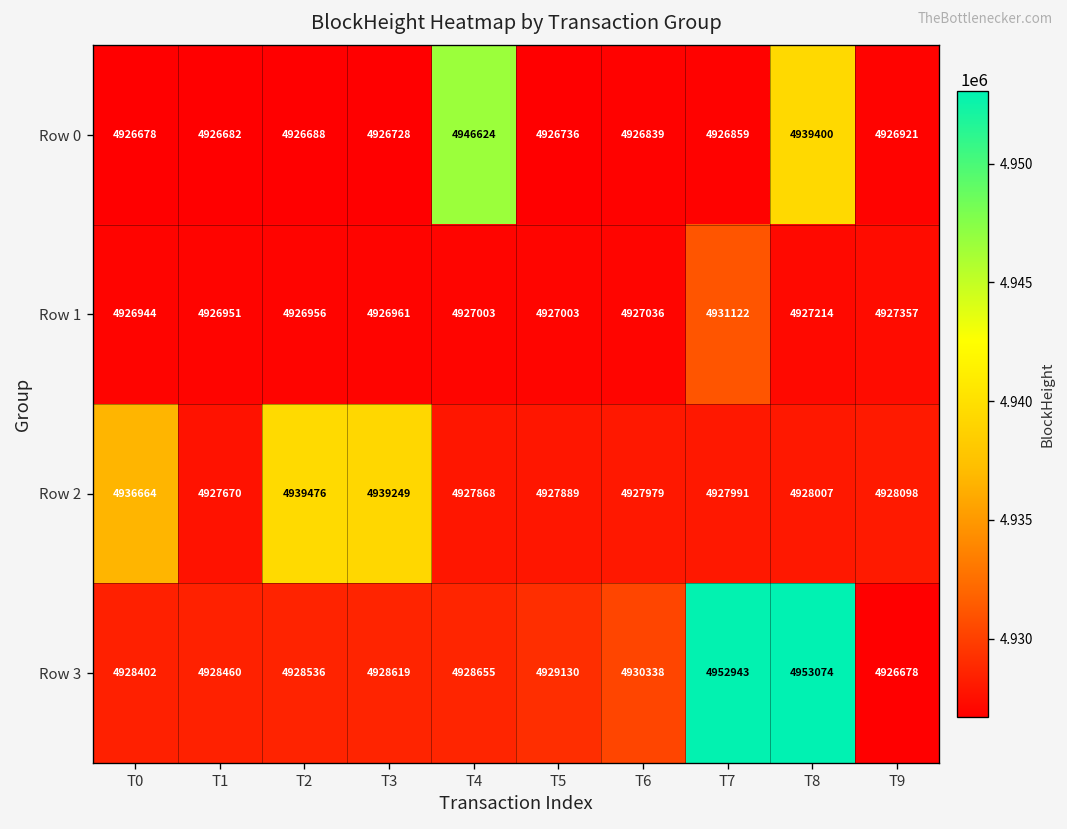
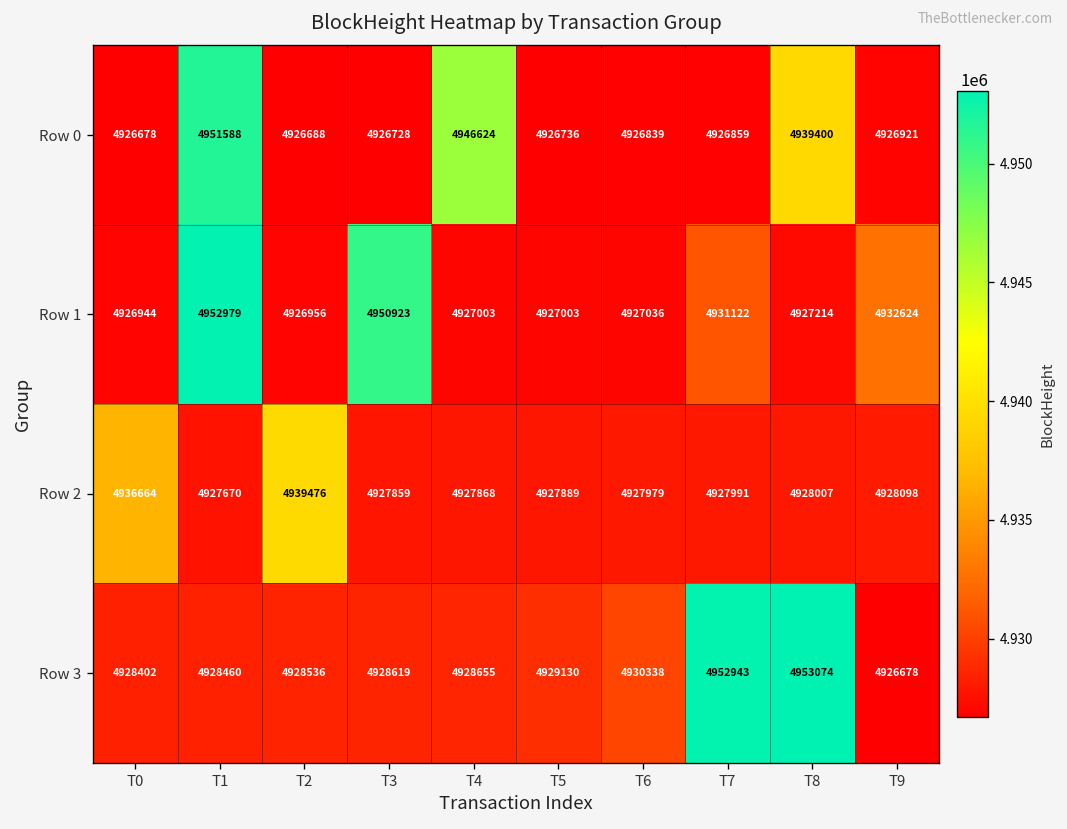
  {
    "Row 0": {
      "T0": 4926678,
-     "T1": 4926682,
+     "T1": 4951588,
      "T2": 4926688,
      "T3": 4926728,
      "T4": 4946624,
      "T5": 4926736,
      "T6": 4926839,
      "T7": 4926859,
      "T8": 4939400,
      "T9": 4926921
    },
    "Row 1": {
      "T0": 4926944,
-     "T1": 4926951,
+     "T1": 4952979,
      "T2": 4926956,
-     "T3": 4926961,
+     "T3": 4950923,
      "T4": 4927003,
      "T5": 4927003,
      "T6": 4927036,
      "T7": 4931122,
      "T8": 4927214,
-     "T9": 4927357
+     "T9": 4932624
    },
    "Row 2": {
      "T0": 4936664,
      "T1": 4927670,
      "T2": 4939476,
-     "T3": 4939249,
+     "T3": 4927859,
      "T4": 4927868,
      "T5": 4927889,
      "T6": 4927979,
      "T7": 4927991,
      "T8": 4928007,
      "T9": 4928098
    },
    "Row 3": {
      "T0": 4928402,
      "T1": 4928460,
      "T2": 4928536,
      "T3": 4928619,
      "T4": 4928655,
      "T5": 4929130,
      "T6": 4930338,
      "T7": 4952943,
      "T8": 4953074,
      "T9": 4926678
    }
  }
